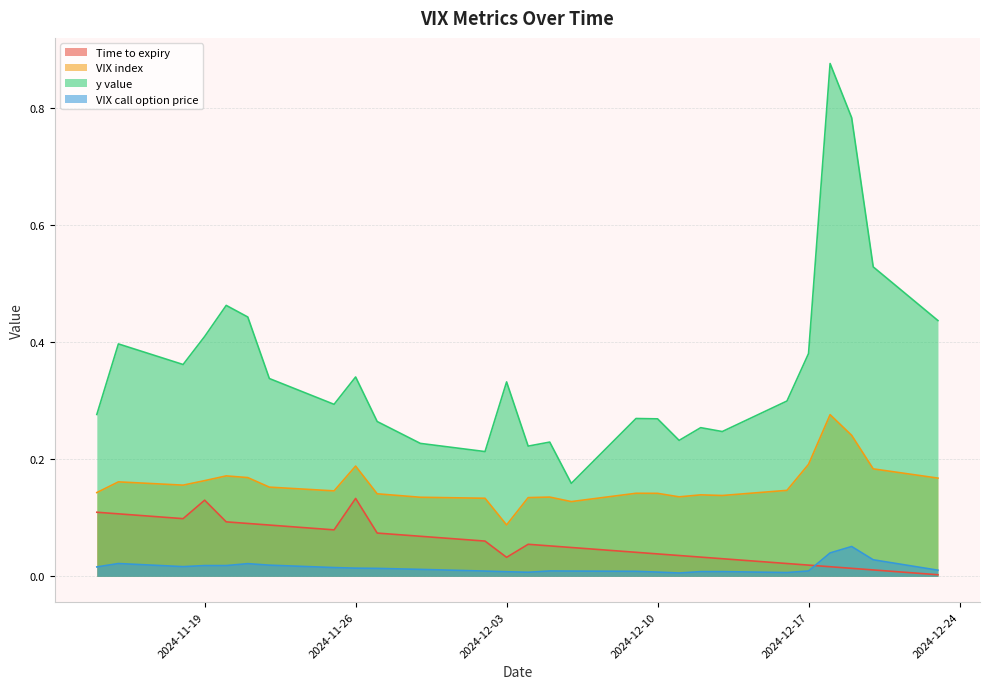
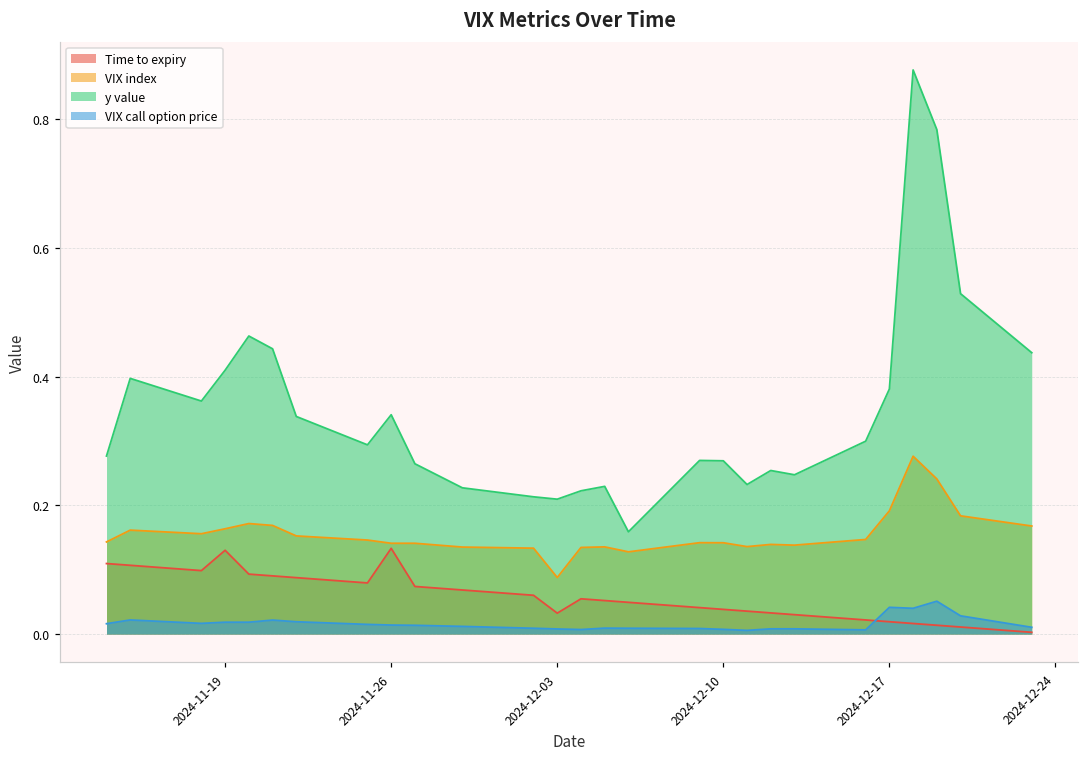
  {
    "Time to expiry": {
      "2024-11-19": 0.13,
      "2024-11-26": 0.13,
      "2024-12-03": 0.03,
      "2024-12-10": 0.04,
      "2024-12-17": 0.02
    },
    "VIX index": {
      "2024-11-19": 0.16,
-     "2024-11-26": 0.19,
+     "2024-11-26": 0.14,
      "2024-12-03": 0.09,
      "2024-12-10": 0.14,
      "2024-12-17": 0.19
    },
    "y value": {
      "2024-11-19": 0.41,
      "2024-11-26": 0.34,
-     "2024-12-03": 0.33,
+     "2024-12-03": 0.21,
      "2024-12-10": 0.27,
      "2024-12-17": 0.38
    },
    "VIX call option price": {
      "2024-11-19": 0.02,
      "2024-11-26": 0.01,
      "2024-12-03": 0.01,
      "2024-12-10": 0.01,
-     "2024-12-17": 0.01
+     "2024-12-17": 0.04
    }
  }
